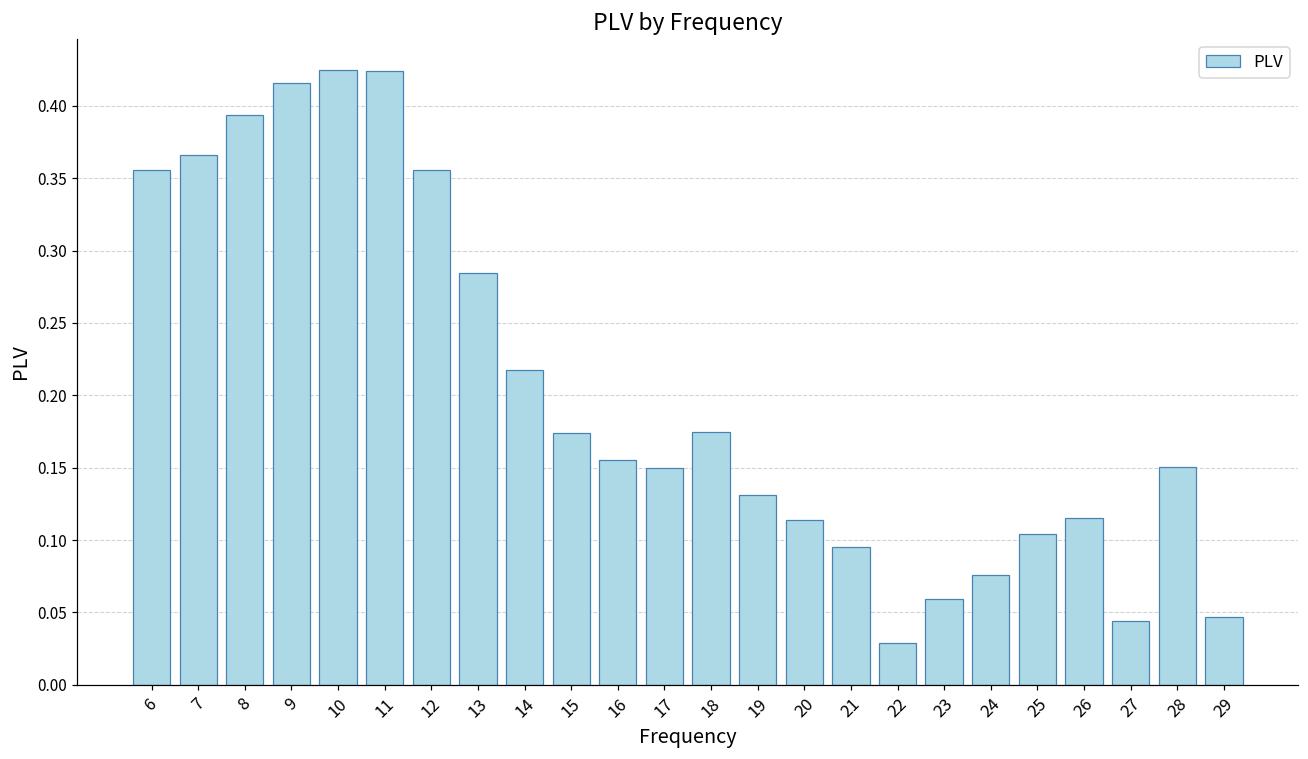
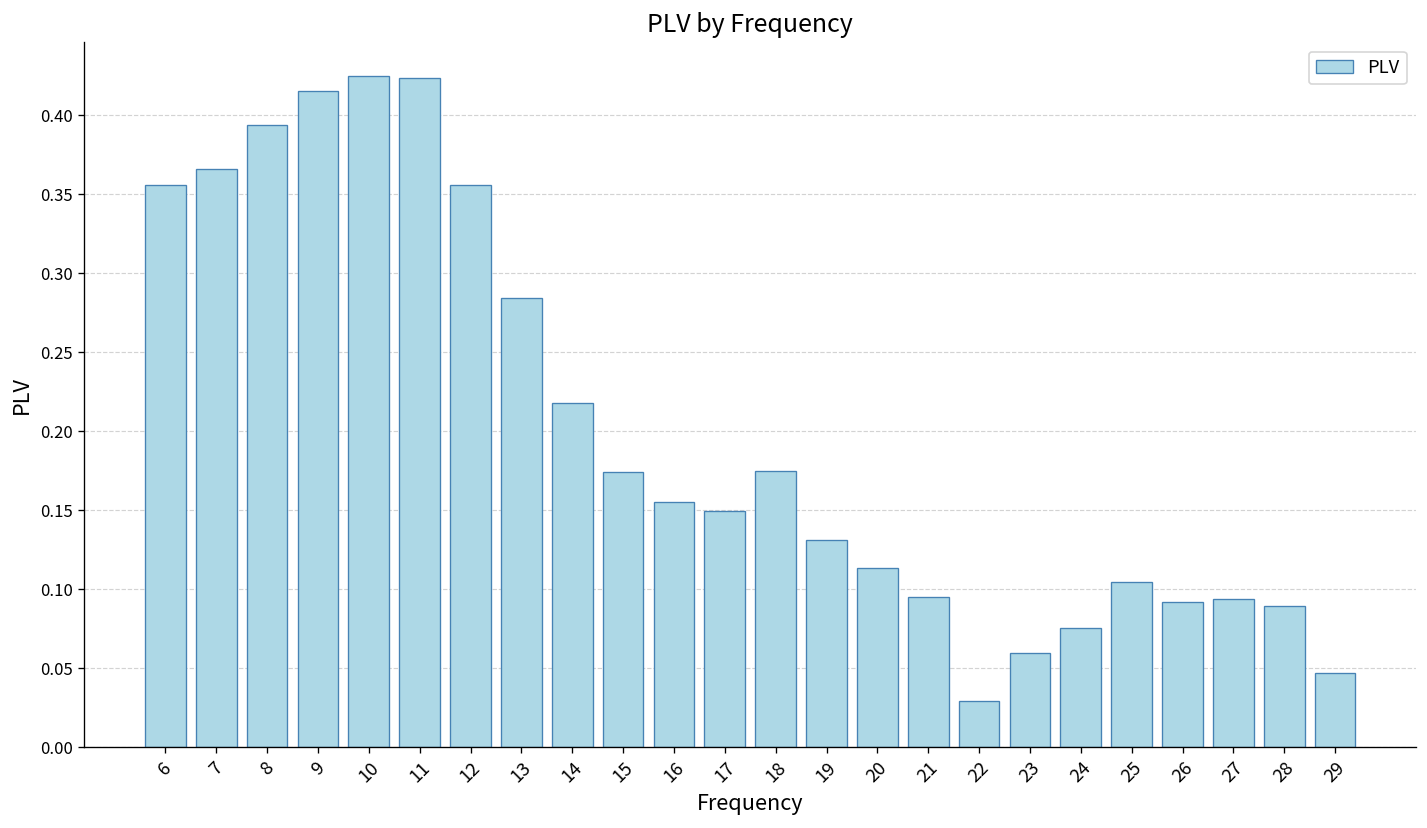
  {
    "6": 0.356,
    "7": 0.366,
    "8": 0.394,
    "9": 0.416,
    "10": 0.425,
    "11": 0.424,
    "12": 0.356,
    "13": 0.285,
    "14": 0.218,
    "15": 0.174,
    "16": 0.155,
    "17": 0.150,
    "18": 0.175,
    "19": 0.131,
    "20": 0.114,
    "21": 0.095,
    "22": 0.029,
    "23": 0.059,
    "24": 0.076,
    "25": 0.104,
-   "26": 0.115,
-   "27": 0.044,
-   "28": 0.151,
+   "26": 0.092,
+   "27": 0.094,
+   "28": 0.089,
    "29": 0.047
  }
